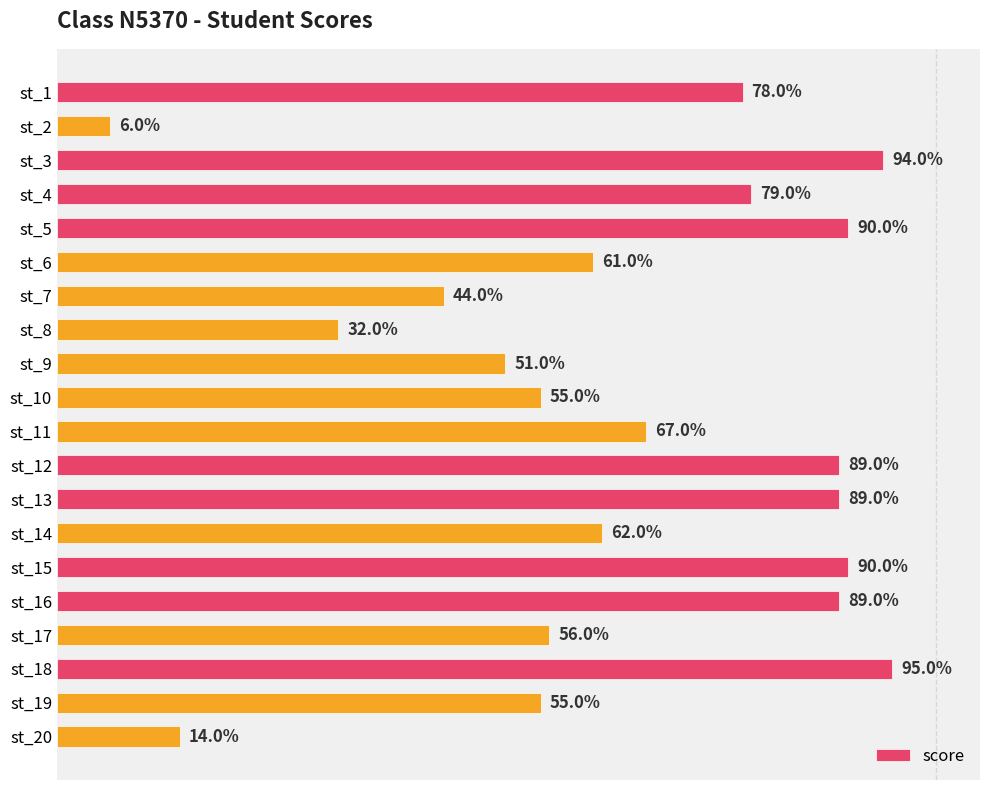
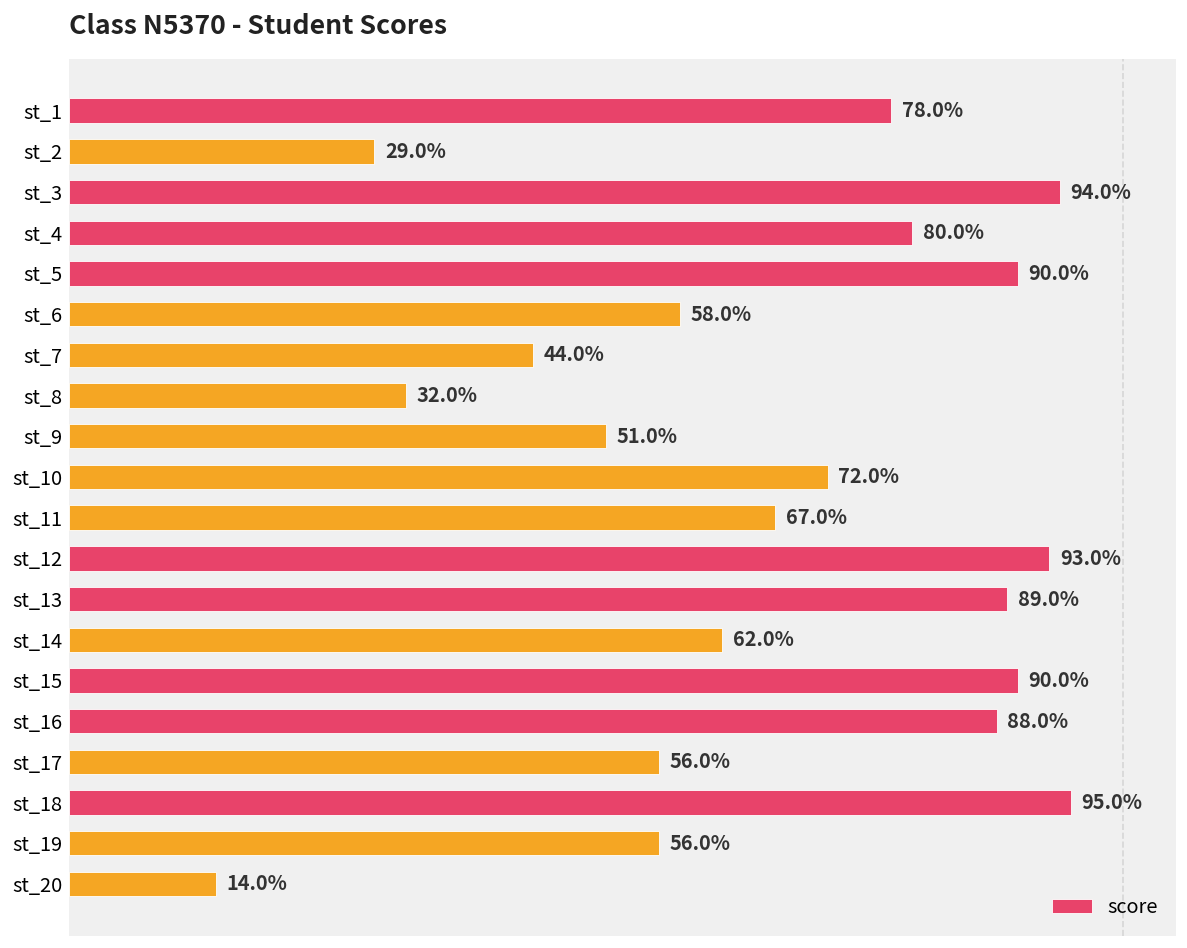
  {
    "st_1": "78.0%",
-   "st_2": "6.0%",
+   "st_2": "29.0%",
    "st_3": "94.0%",
-   "st_4": "79.0%",
+   "st_4": "80.0%",
    "st_5": "90.0%",
-   "st_6": "61.0%",
+   "st_6": "58.0%",
    "st_7": "44.0%",
    "st_8": "32.0%",
    "st_9": "51.0%",
-   "st_10": "55.0%",
+   "st_10": "72.0%",
    "st_11": "67.0%",
-   "st_12": "89.0%",
+   "st_12": "93.0%",
    "st_13": "89.0%",
    "st_14": "62.0%",
    "st_15": "90.0%",
-   "st_16": "89.0%",
+   "st_16": "88.0%",
    "st_17": "56.0%",
    "st_18": "95.0%",
-   "st_19": "55.0%",
+   "st_19": "56.0%",
    "st_20": "14.0%"
  }
